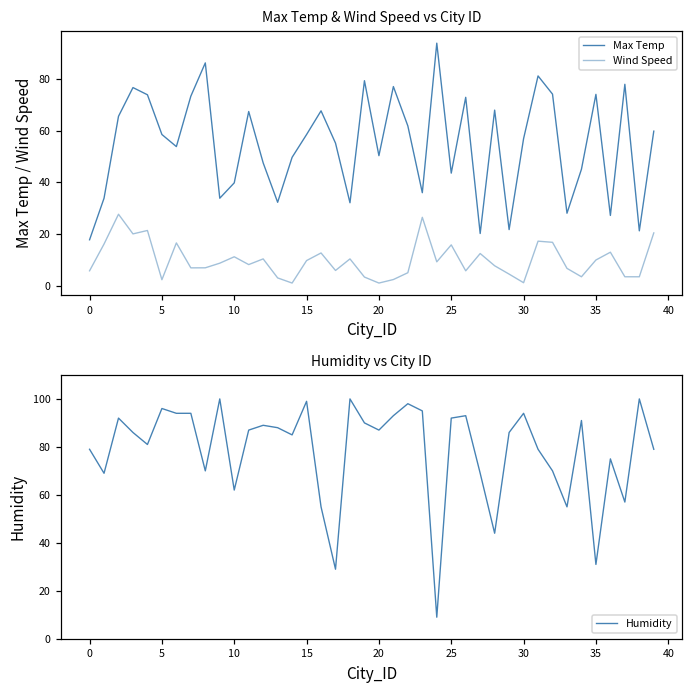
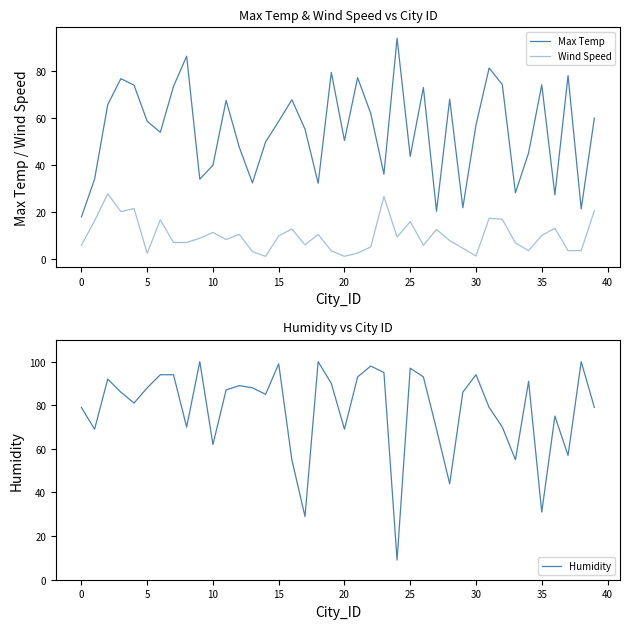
  {
    "Humidity vs City ID": {
      "0": 79,
-     "5": 96,
+     "5": 88,
      "10": 62,
      "15": 99,
-     "20": 87,
-     "25": 92,
+     "20": 69,
+     "25": 97,
      "30": 94,
      "35": 31
    }
  }
